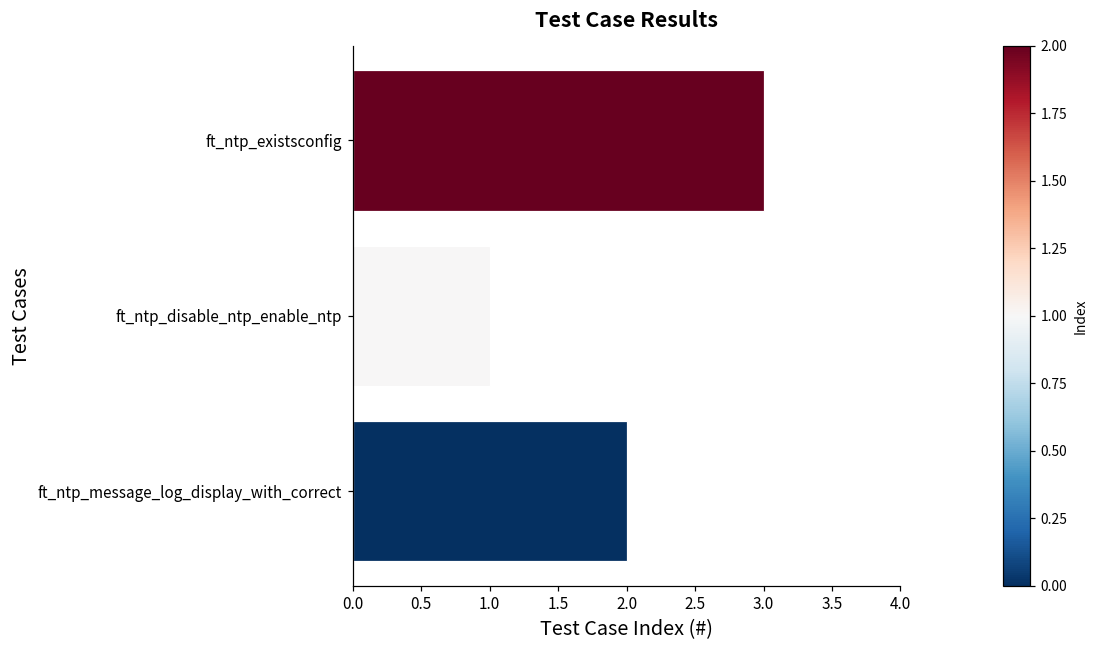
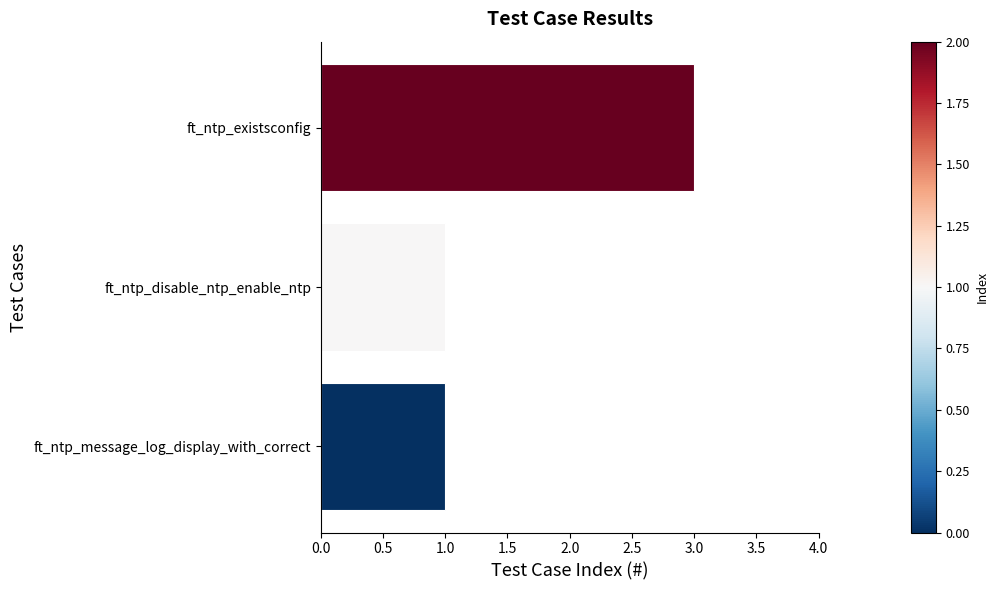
  {
    "ft_ntp_existsconfig": 3,
    "ft_ntp_disable_ntp_enable_ntp": 1,
-   "ft_ntp_message_log_display_with_correct": 2
+   "ft_ntp_message_log_display_with_correct": 1
  }
